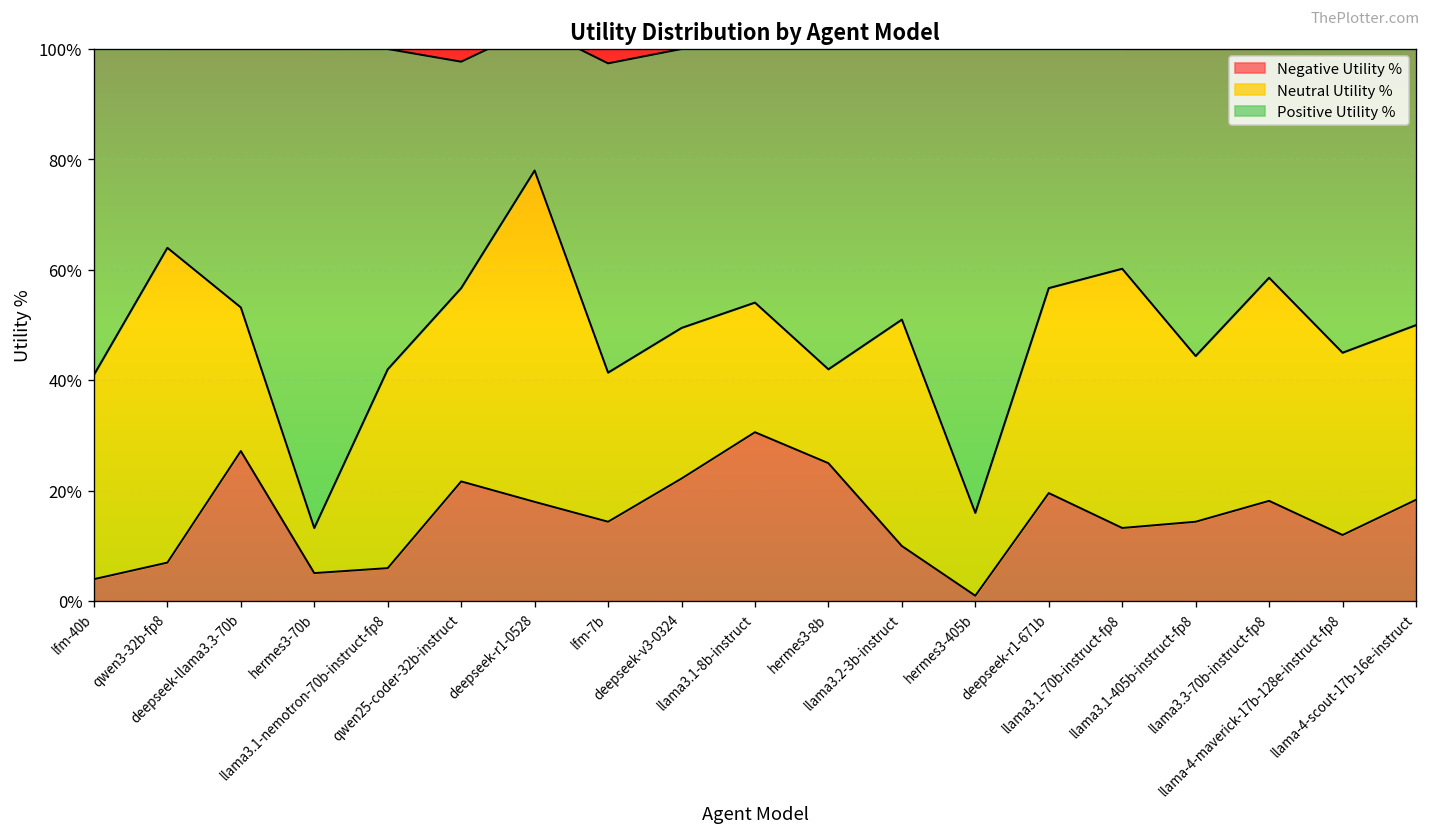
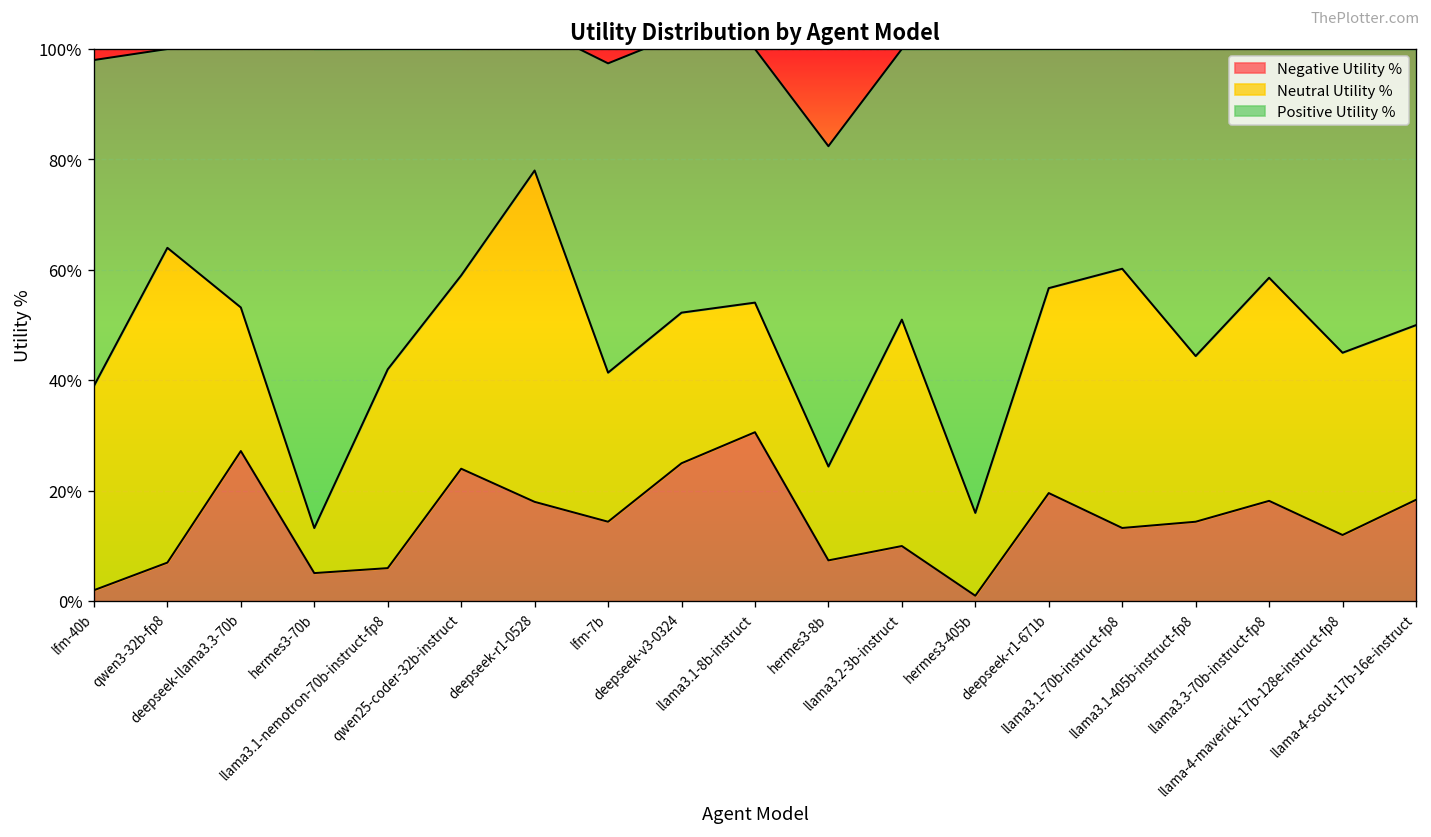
  {
    "Negative Utility %": {
-     "lfm-40b": "4%",
+     "lfm-40b": "2%",
      "qwen3-32b-fp8": "7%",
      "deepseek-llama3.3-70b": "27%",
      "hermes3-70b": "5%",
      "llama3.1-nemotron-70b-instruct-fp8": "6%",
-     "qwen25-coder-32b-instruct": "22%",
+     "qwen25-coder-32b-instruct": "24%",
      "deepseek-r1-0528": "18%",
      "lfm-7b": "14%",
-     "deepseek-v3-0324": "22%",
+     "deepseek-v3-0324": "25%",
      "llama3.1-8b-instruct": "31%",
-     "hermes3-8b": "25%",
+     "hermes3-8b": "7%",
      "llama3.2-3b-instruct": "10%",
      "hermes3-405b": "1%",
      "deepseek-r1-671b": "20%",
      "llama3.1-70b-instruct-fp8": "13%",
      "llama3.1-405b-instruct-fp8": "14%",
      "llama3.3-70b-instruct-fp8": "18%",
      "llama-4-maverick-17b-128e-instruct-fp8": "12%",
      "llama-4-scout-17b-16e-instruct": "18%"
    },
    "Neutral Utility %": {
      "lfm-40b": "37%",
      "qwen3-32b-fp8": "57%",
      "deepseek-llama3.3-70b": "26%",
      "hermes3-70b": "8%",
      "llama3.1-nemotron-70b-instruct-fp8": "36%",
      "qwen25-coder-32b-instruct": "35%",
      "deepseek-r1-0528": "60%",
      "lfm-7b": "27%",
      "deepseek-v3-0324": "27%",
      "llama3.1-8b-instruct": "23%",
      "hermes3-8b": "17%",
      "llama3.2-3b-instruct": "41%",
      "hermes3-405b": "15%",
      "deepseek-r1-671b": "37%",
      "llama3.1-70b-instruct-fp8": "47%",
      "llama3.1-405b-instruct-fp8": "30%",
      "llama3.3-70b-instruct-fp8": "40%",
      "llama-4-maverick-17b-128e-instruct-fp8": "33%",
      "llama-4-scout-17b-16e-instruct": "32%"
    },
    "Positive Utility %": {
      "lfm-40b": "59%",
      "qwen3-32b-fp8": "36%",
      "hermes3-70b": "87%",
      "llama3.1-nemotron-70b-instruct-fp8": "58%",
      "qwen25-coder-32b-instruct": "41%",
      "lfm-7b": "56%",
      "llama3.1-8b-instruct": "46%",
      "hermes3-8b": "58%",
      "llama3.2-3b-instruct": "49%",
      "hermes3-405b": "84%",
      "deepseek-r1-671b": "43%",
      "llama3.1-70b-instruct-fp8": "40%",
      "llama3.3-70b-instruct-fp8": "41%",
      "llama-4-maverick-17b-128e-instruct-fp8": "55%",
      "llama-4-scout-17b-16e-instruct": "50%"
    }
  }
